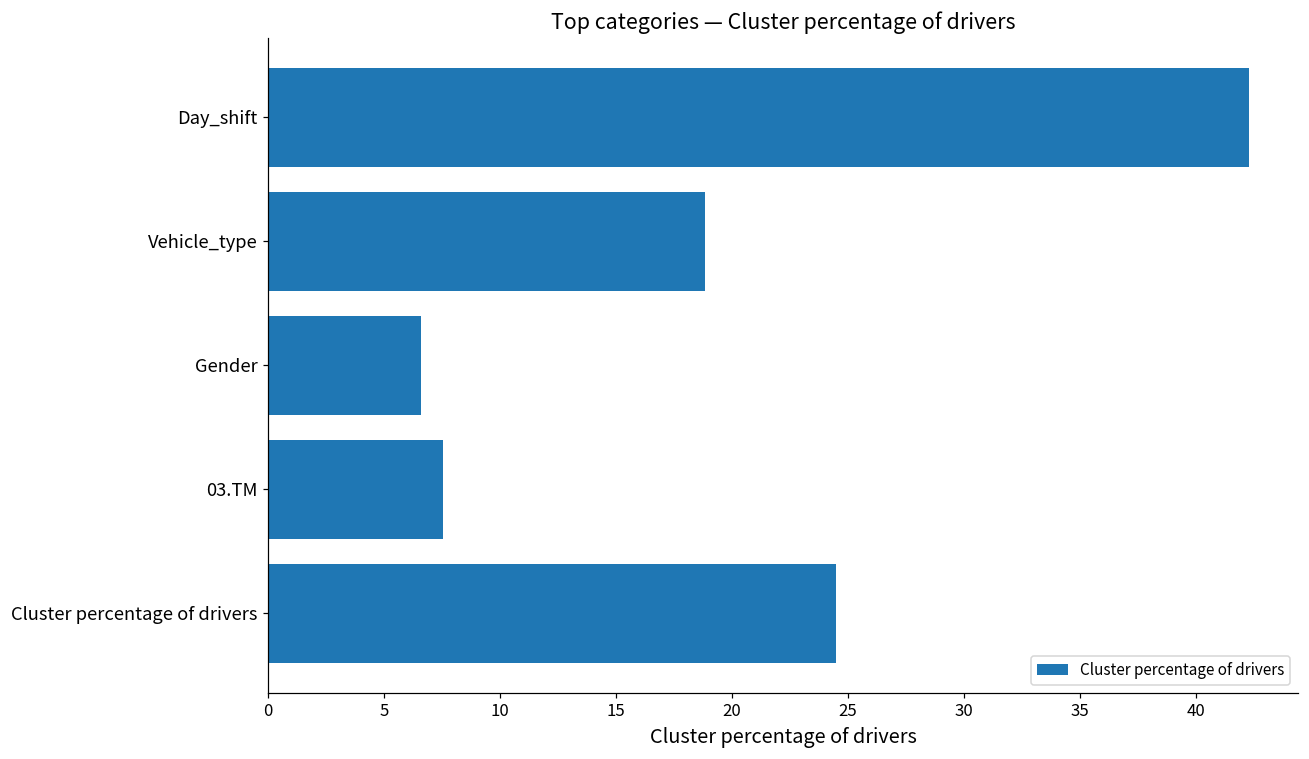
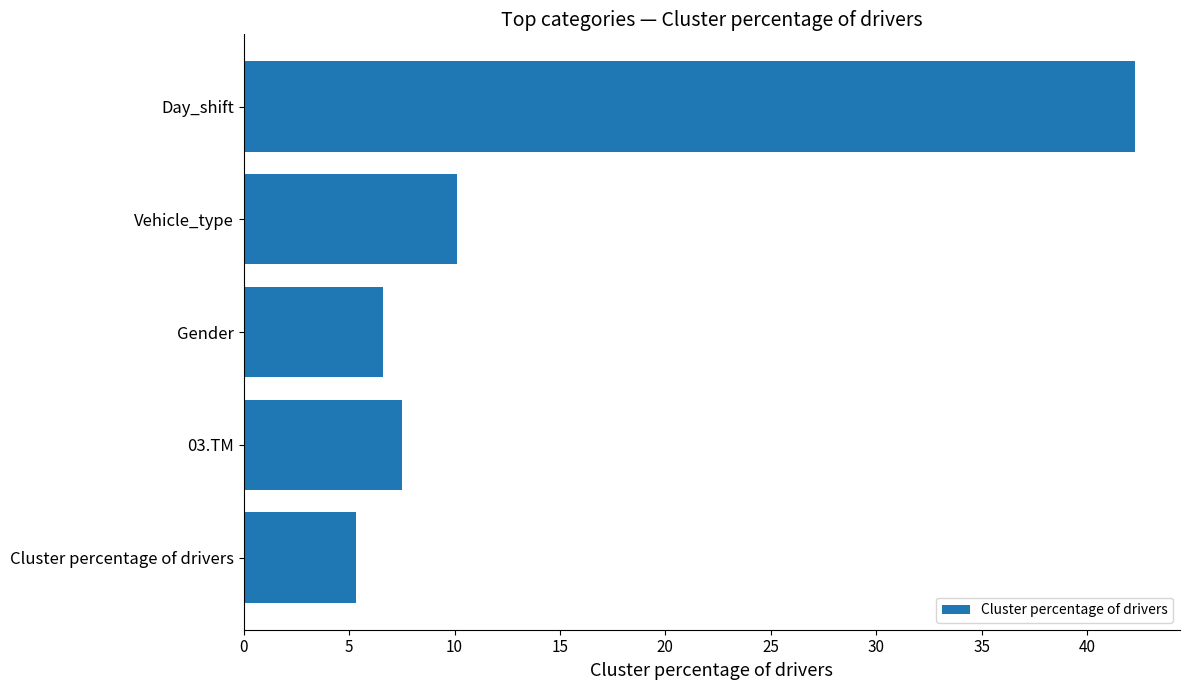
  {
    "Day_shift": 42.3,
-   "Vehicle_type": 18.9,
+   "Vehicle_type": 10.1,
    "Gender": 6.6,
    "03.TM": 7.5,
-   "Cluster percentage of drivers": 24.5
+   "Cluster percentage of drivers": 5.3
  }
